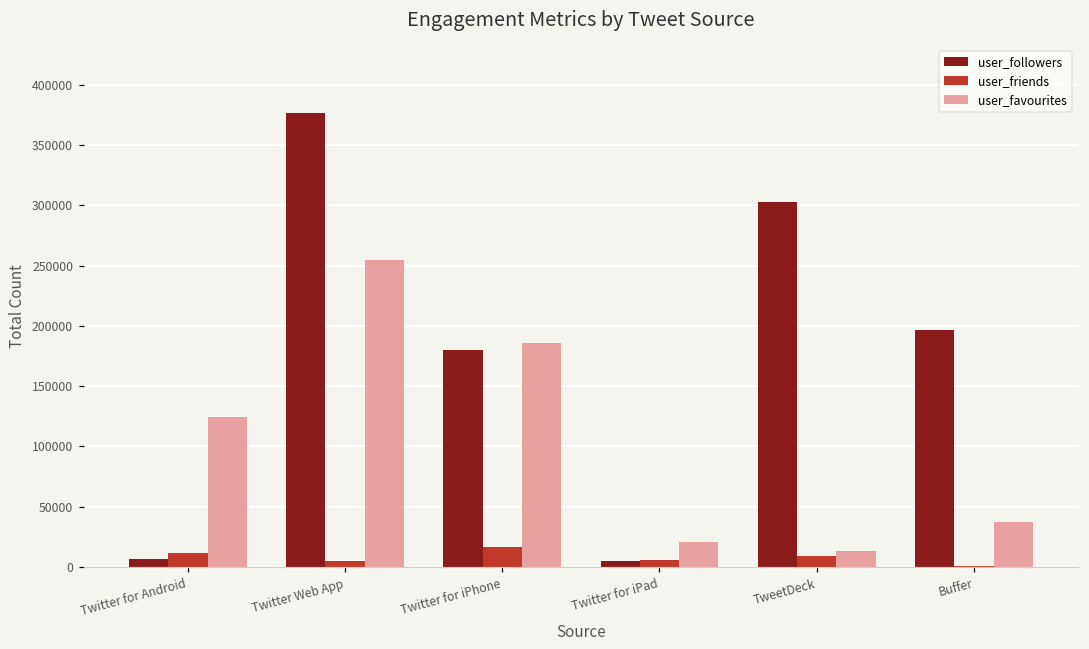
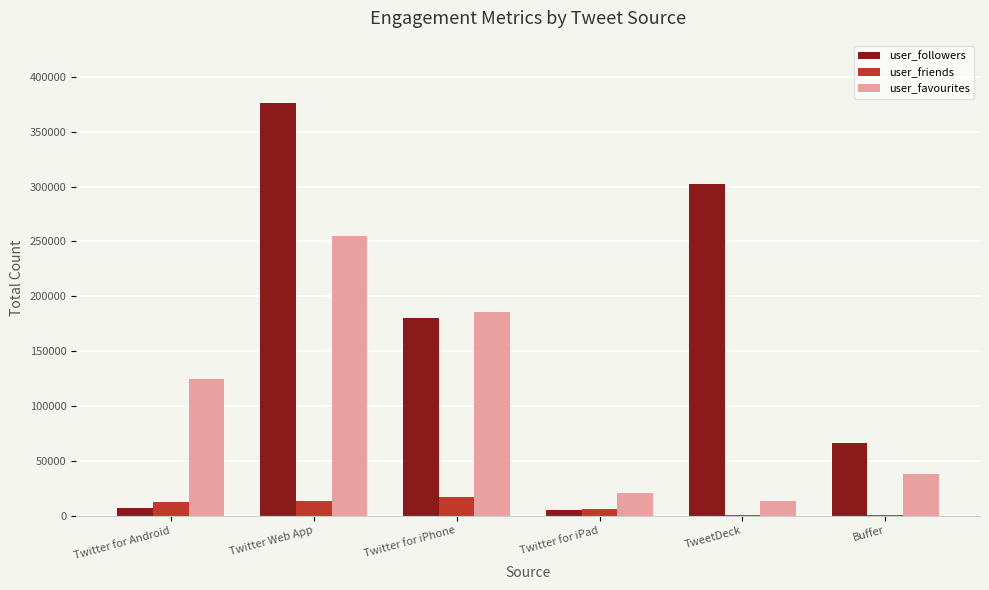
  {
    "user_followers": {
      "Twitter for Android": 7000,
      "Twitter Web App": 377000,
      "Twitter for iPhone": 180000,
      "Twitter for iPad": 5000,
      "TweetDeck": 303000,
-     "Buffer": 196000
+     "Buffer": 66000
    },
    "user_friends": {
      "Twitter for Android": 12000,
-     "Twitter Web App": 5000,
+     "Twitter Web App": 13000,
      "Twitter for iPhone": 17000,
      "Twitter for iPad": 6000,
-     "TweetDeck": 9000
+     "TweetDeck": 1000
    },
    "user_favourites": {
      "Twitter for Android": 125000,
      "Twitter Web App": 255000,
      "Twitter for iPhone": 186000,
      "Twitter for iPad": 21000,
      "TweetDeck": 14000,
      "Buffer": 37000
    }
  }
